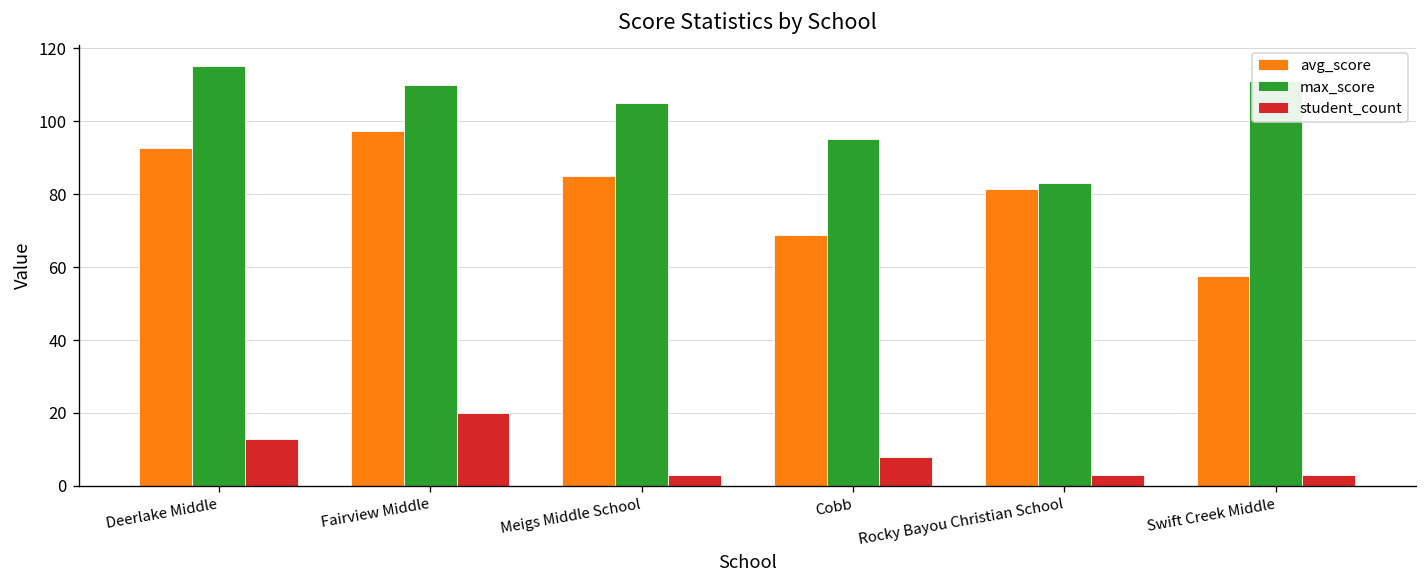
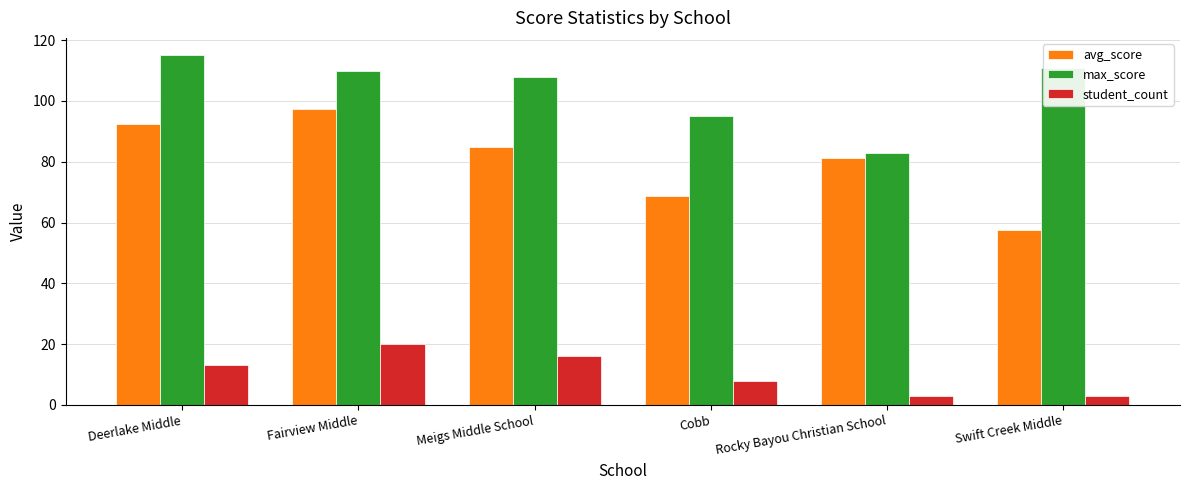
  {
    "avg_score": {
      "Deerlake Middle": 93,
      "Fairview Middle": 97,
      "Meigs Middle School": 85,
      "Cobb": 69,
      "Rocky Bayou Christian School": 81,
      "Swift Creek Middle": 58
    },
    "max_score": {
      "Deerlake Middle": 115,
      "Fairview Middle": 110,
-     "Meigs Middle School": 105,
+     "Meigs Middle School": 108,
      "Cobb": 95,
      "Rocky Bayou Christian School": 83
    },
    "student_count": {
      "Deerlake Middle": 13,
      "Fairview Middle": 20,
-     "Meigs Middle School": 3,
+     "Meigs Middle School": 16,
      "Cobb": 8,
      "Rocky Bayou Christian School": 3,
      "Swift Creek Middle": 3
    }
  }
